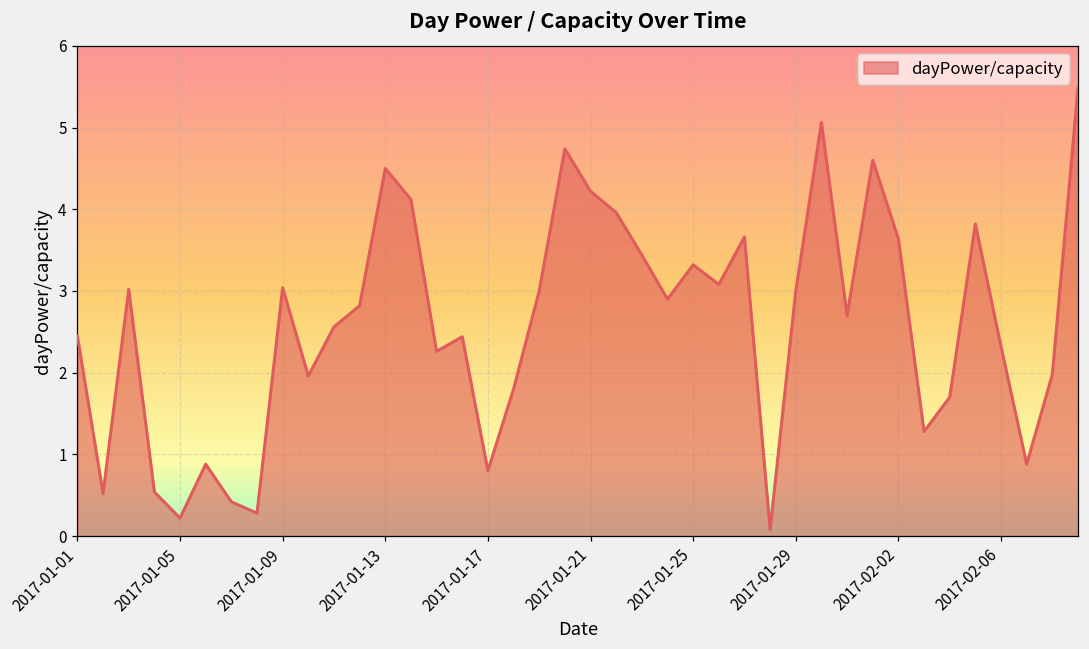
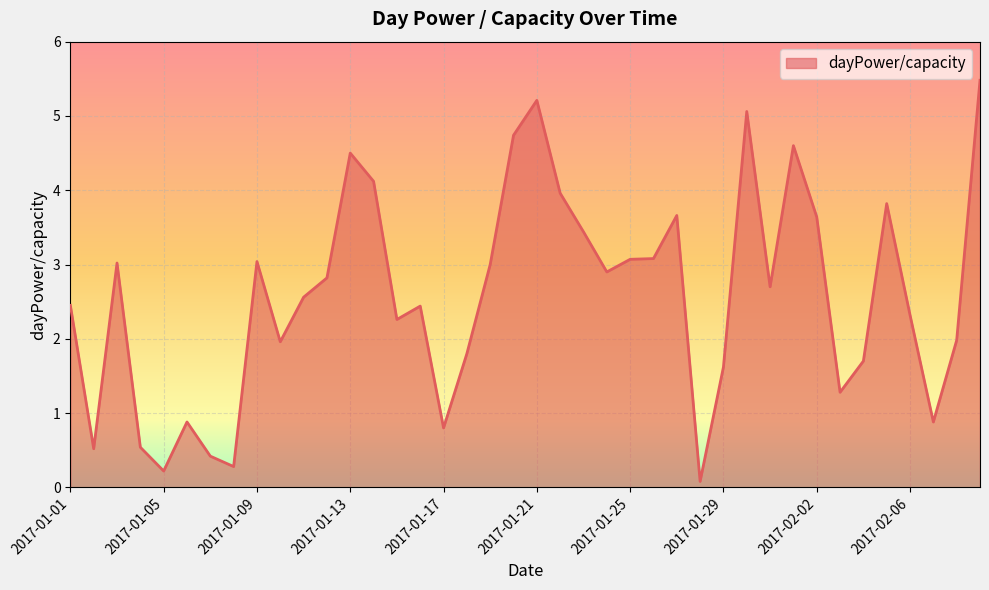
  {
    "2017-01-01": 2.5,
    "2017-01-05": 0.2,
    "2017-01-09": 3.0,
    "2017-01-13": 4.5,
    "2017-01-17": 0.8,
-   "2017-01-21": 4.2,
-   "2017-01-25": 3.3,
-   "2017-01-29": 3.0,
+   "2017-01-21": 5.2,
+   "2017-01-25": 3.1,
+   "2017-01-29": 1.6,
    "2017-02-02": 3.6,
    "2017-02-06": 2.3
  }
